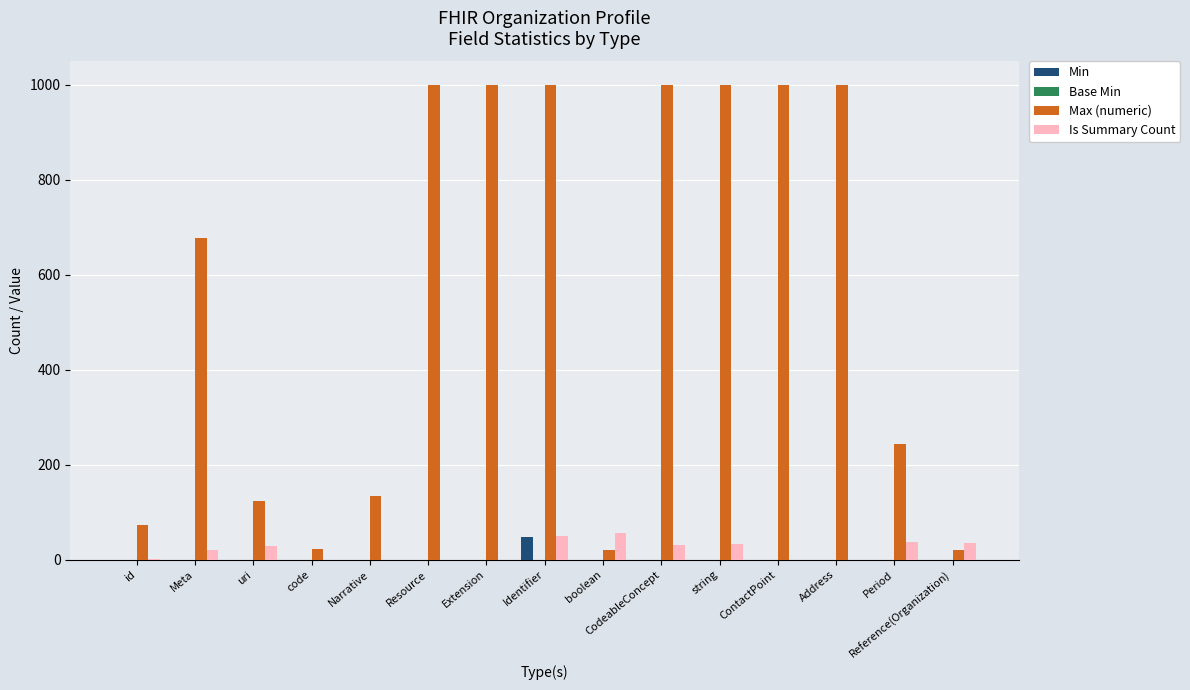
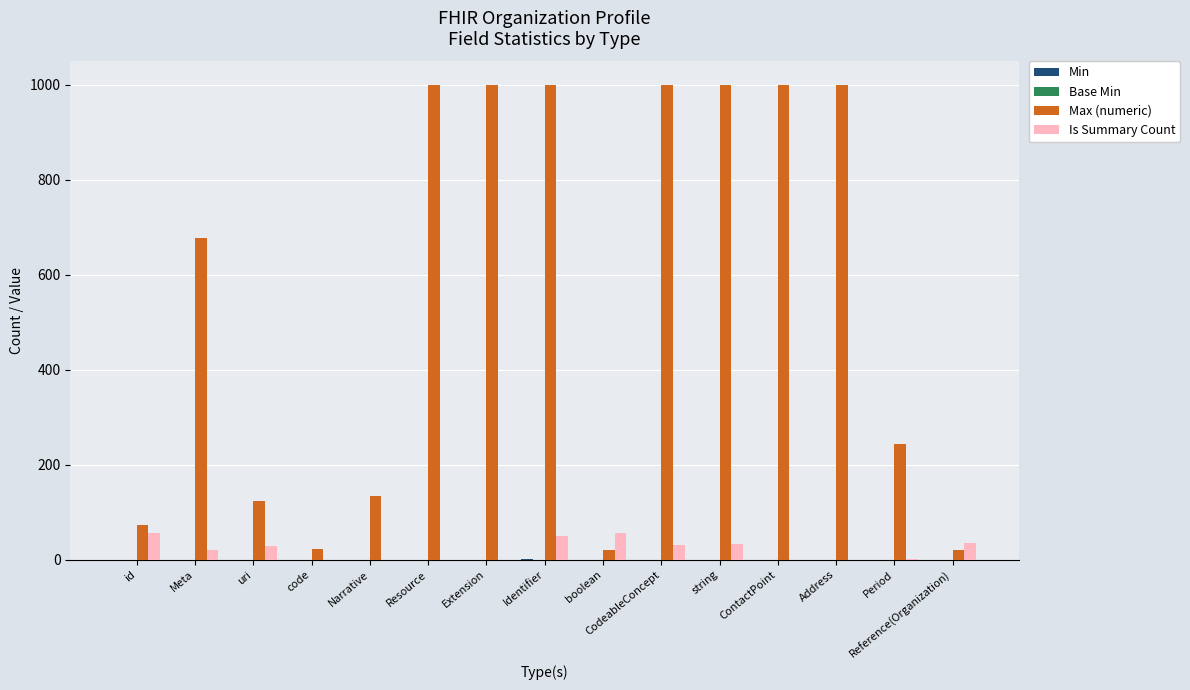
  {
    "Min": {
      "id": 0,
      "Meta": 0,
      "uri": 0,
      "code": 0,
      "Narrative": 0,
      "Resource": 0,
      "Extension": 0,
-     "Identifier": 50,
+     "Identifier": 0,
      "boolean": 0,
      "CodeableConcept": 0,
      "string": 0,
      "ContactPoint": 0,
      "Address": 0,
      "Period": 0,
      "Reference(Organization)": 0
    },
    "Base Min": {
      "id": 0,
      "Meta": 0,
      "uri": 0,
      "code": 0,
      "Narrative": 0,
      "Resource": 0,
      "Extension": 0,
      "Identifier": 0,
      "boolean": 0,
      "CodeableConcept": 0,
      "string": 0,
      "ContactPoint": 0,
      "Address": 0,
      "Period": 0,
      "Reference(Organization)": 0
    },
    "Max (numeric)": {
      "id": 70,
      "Meta": 680,
      "uri": 120,
      "code": 20,
      "Narrative": 140,
      "Resource": 1000,
      "Extension": 1000,
      "Identifier": 1000,
      "boolean": 20,
      "CodeableConcept": 1000,
      "string": 1000,
      "ContactPoint": 1000,
      "Address": 1000,
      "Period": 240,
      "Reference(Organization)": 20
    },
    "Is Summary Count": {
-     "id": 0,
+     "id": 60,
      "Meta": 20,
      "uri": 30,
      "code": 0,
      "Narrative": 0,
      "Resource": 0,
      "Extension": 0,
      "Identifier": 50,
      "boolean": 60,
      "CodeableConcept": 30,
      "string": 30,
      "ContactPoint": 0,
      "Address": 0,
-     "Period": 40,
+     "Period": 0,
      "Reference(Organization)": 40
    }
  }
